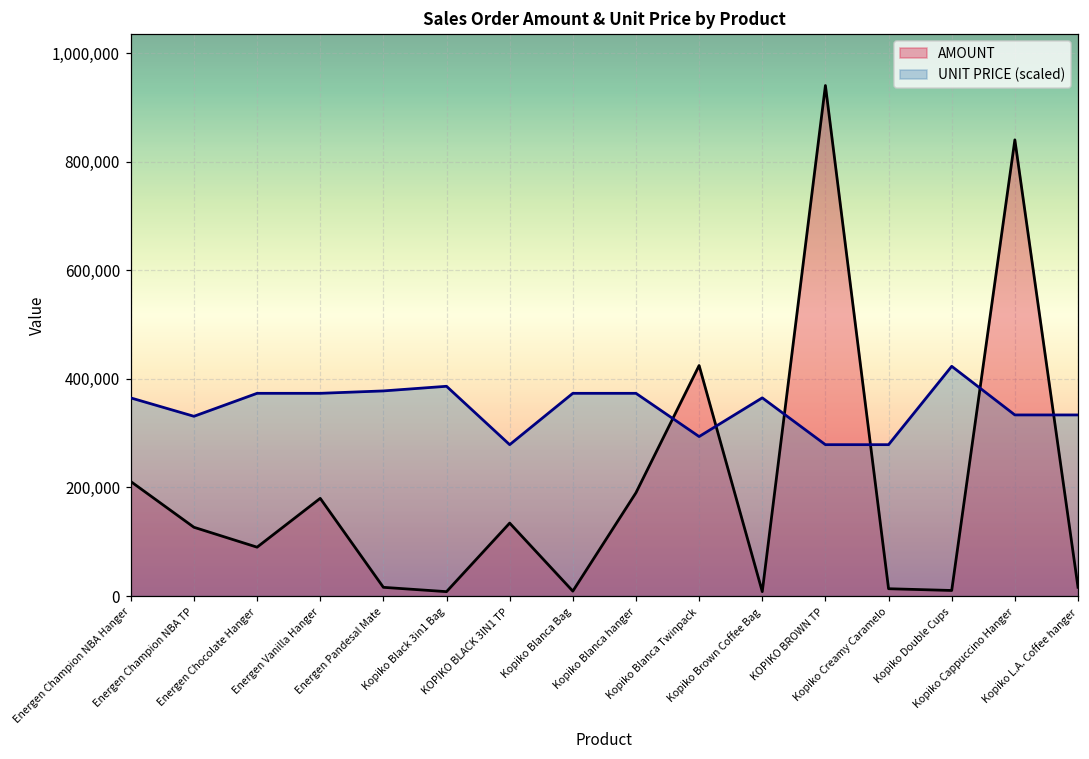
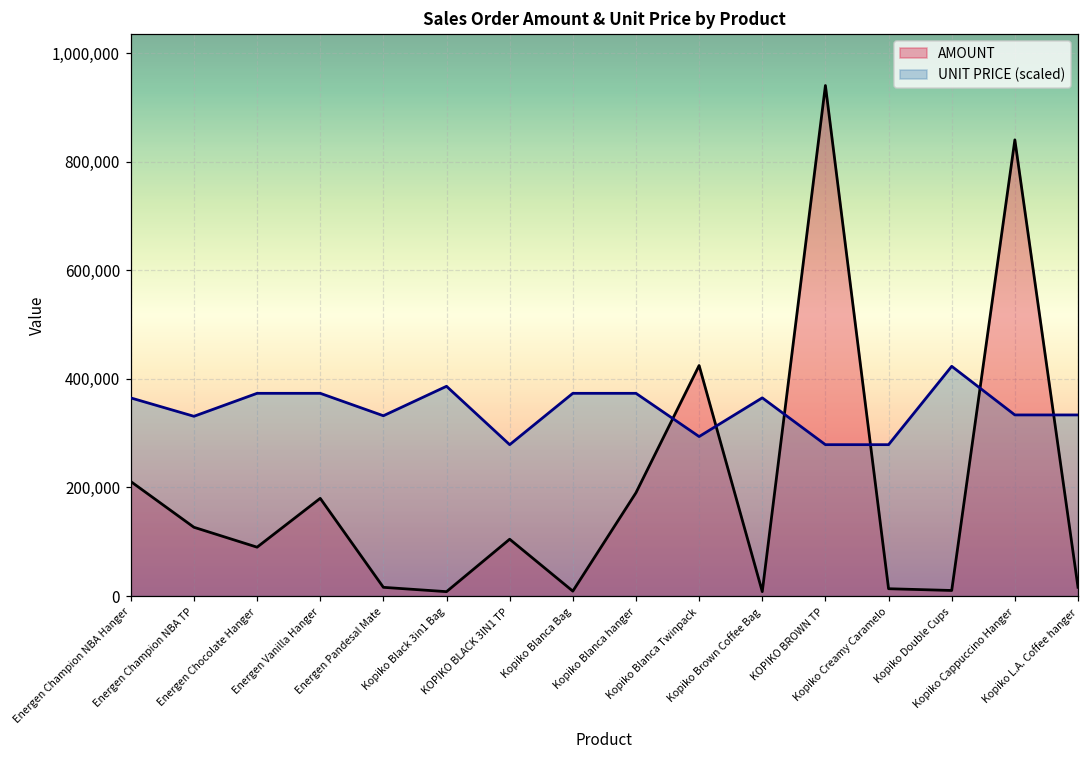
  {
    "AMOUNT": {
      "Energen Champion NBA Hanger": "210,000",
      "Energen Champion NBA TP": "130,000",
      "Energen Chocolate Hanger": "90,000",
      "Energen Vanilla Hanger": "180,000",
      "Energen Pandesal Mate": "20,000",
      "Kopiko Black 3in1 Bag": "10,000",
-     "KOPIKO BLACK 3IN1 TP": "130,000",
+     "KOPIKO BLACK 3IN1 TP": "100,000",
      "Kopiko Blanca Bag": "10,000",
      "Kopiko Blanca hanger": "190,000",
      "Kopiko Blanca Twinpack": "420,000",
      "Kopiko Brown Coffee Bag": "10,000",
      "KOPIKO BROWN TP": "940,000",
      "Kopiko Creamy Caramelo": "10,000",
      "Kopiko Double Cups": "10,000",
      "Kopiko Cappuccino Hanger": "840,000",
      "Kopiko L.A. Coffee hanger": "20,000"
    },
    "UNIT PRICE (scaled)": {
      "Energen Champion NBA Hanger": "370,000",
      "Energen Champion NBA TP": "330,000",
      "Energen Chocolate Hanger": "370,000",
      "Energen Vanilla Hanger": "370,000",
-     "Energen Pandesal Mate": "380,000",
+     "Energen Pandesal Mate": "330,000",
      "Kopiko Black 3in1 Bag": "390,000",
      "KOPIKO BLACK 3IN1 TP": "280,000",
      "Kopiko Blanca Bag": "370,000",
      "Kopiko Blanca hanger": "370,000",
      "Kopiko Blanca Twinpack": "290,000",
      "Kopiko Brown Coffee Bag": "370,000",
      "KOPIKO BROWN TP": "280,000",
      "Kopiko Creamy Caramelo": "280,000",
      "Kopiko Double Cups": "420,000",
      "Kopiko Cappuccino Hanger": "330,000",
      "Kopiko L.A. Coffee hanger": "330,000"
    }
  }
